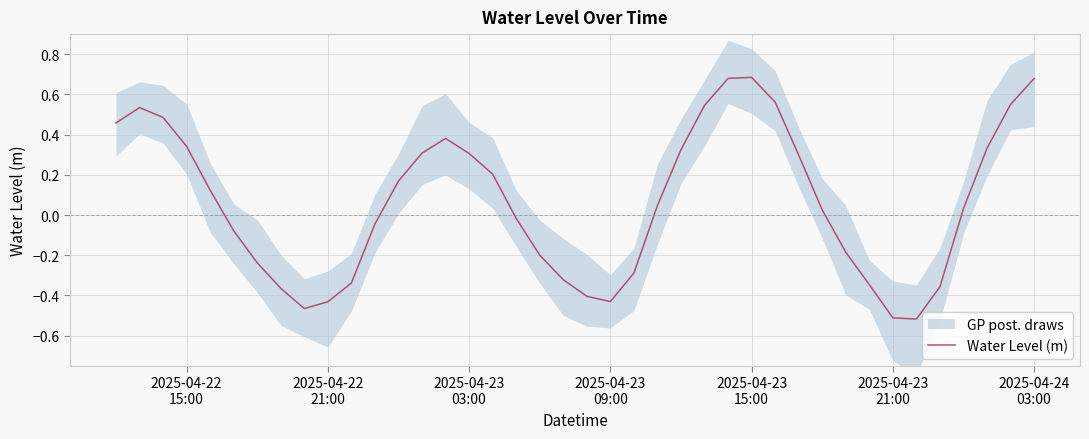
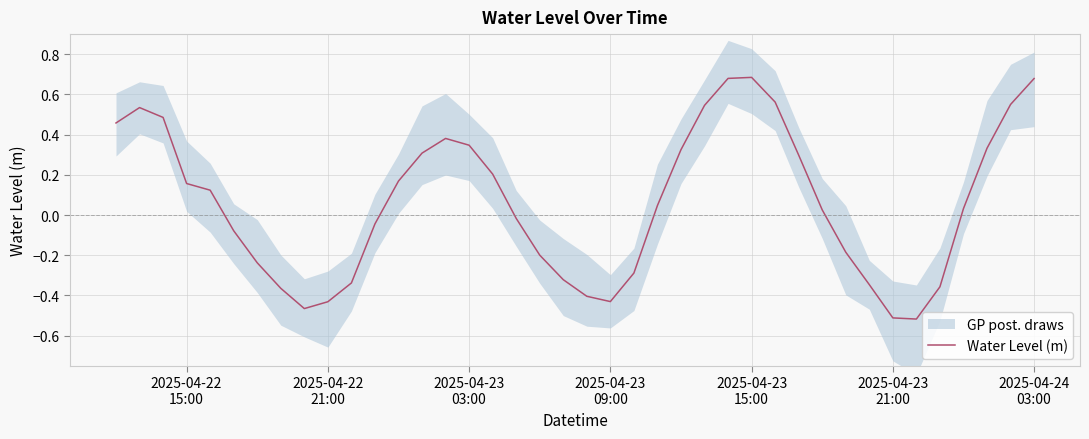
  {
    "Water Level (m)": {
-     "2025-04-22 15:00": 0.34,
+     "2025-04-22 15:00": 0.16,
      "2025-04-22 21:00": -0.43,
-     "2025-04-23 03:00": 0.31,
+     "2025-04-23 03:00": 0.35,
      "2025-04-23 09:00": -0.43,
      "2025-04-23 15:00": 0.68,
      "2025-04-23 21:00": -0.51,
      "2025-04-24 03:00": 0.68
    }
  }
